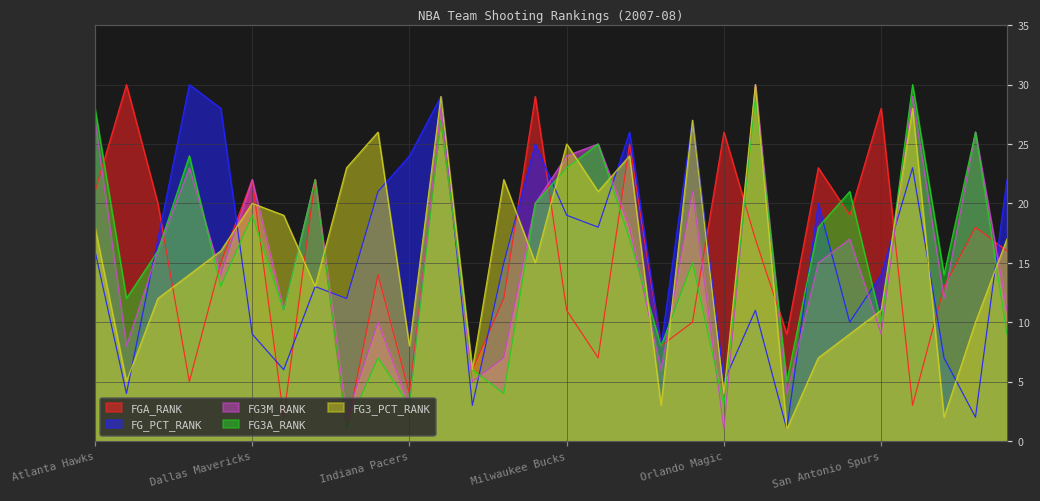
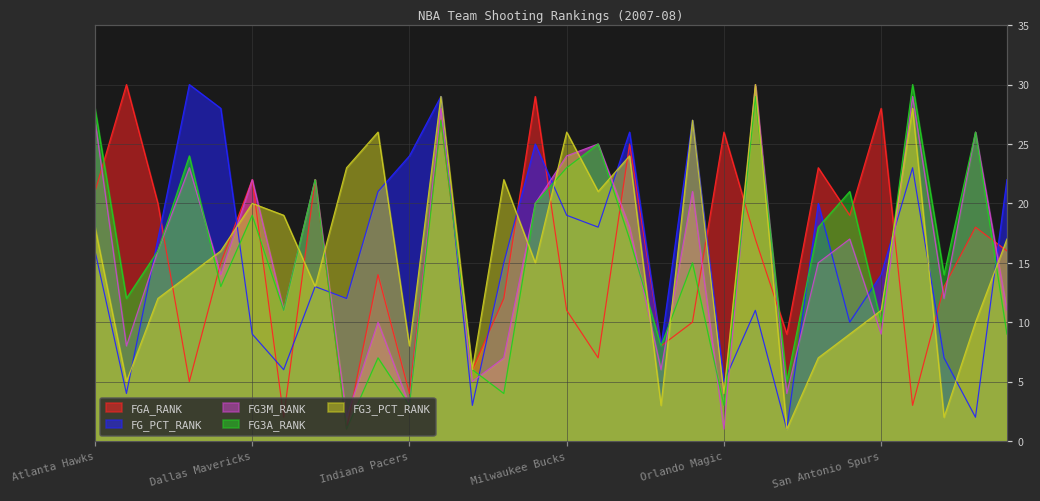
  {
    "FGA_RANK": {
      "Atlanta Hawks": 21,
      "Indiana Pacers": 4,
      "Milwaukee Bucks": 11,
      "Orlando Magic": 26,
      "San Antonio Spurs": 28
    },
    "FG_PCT_RANK": {
      "Atlanta Hawks": 16,
      "Dallas Mavericks": 9,
      "Indiana Pacers": 24,
      "Milwaukee Bucks": 19,
      "Orlando Magic": 5,
      "San Antonio Spurs": 14
    },
    "FG3M_RANK": {
      "Atlanta Hawks": 27,
      "Milwaukee Bucks": 24,
      "Orlando Magic": 1,
      "San Antonio Spurs": 9
    },
    "FG3A_RANK": {
      "Atlanta Hawks": 28,
      "Dallas Mavericks": 19,
      "Milwaukee Bucks": 23,
      "Orlando Magic": 3,
      "San Antonio Spurs": 10
    },
    "FG3_PCT_RANK": {
      "Atlanta Hawks": 18,
      "Dallas Mavericks": 20,
      "Indiana Pacers": 8,
-     "Milwaukee Bucks": 25,
+     "Milwaukee Bucks": 26,
      "Orlando Magic": 4,
      "San Antonio Spurs": 11
    }
  }
